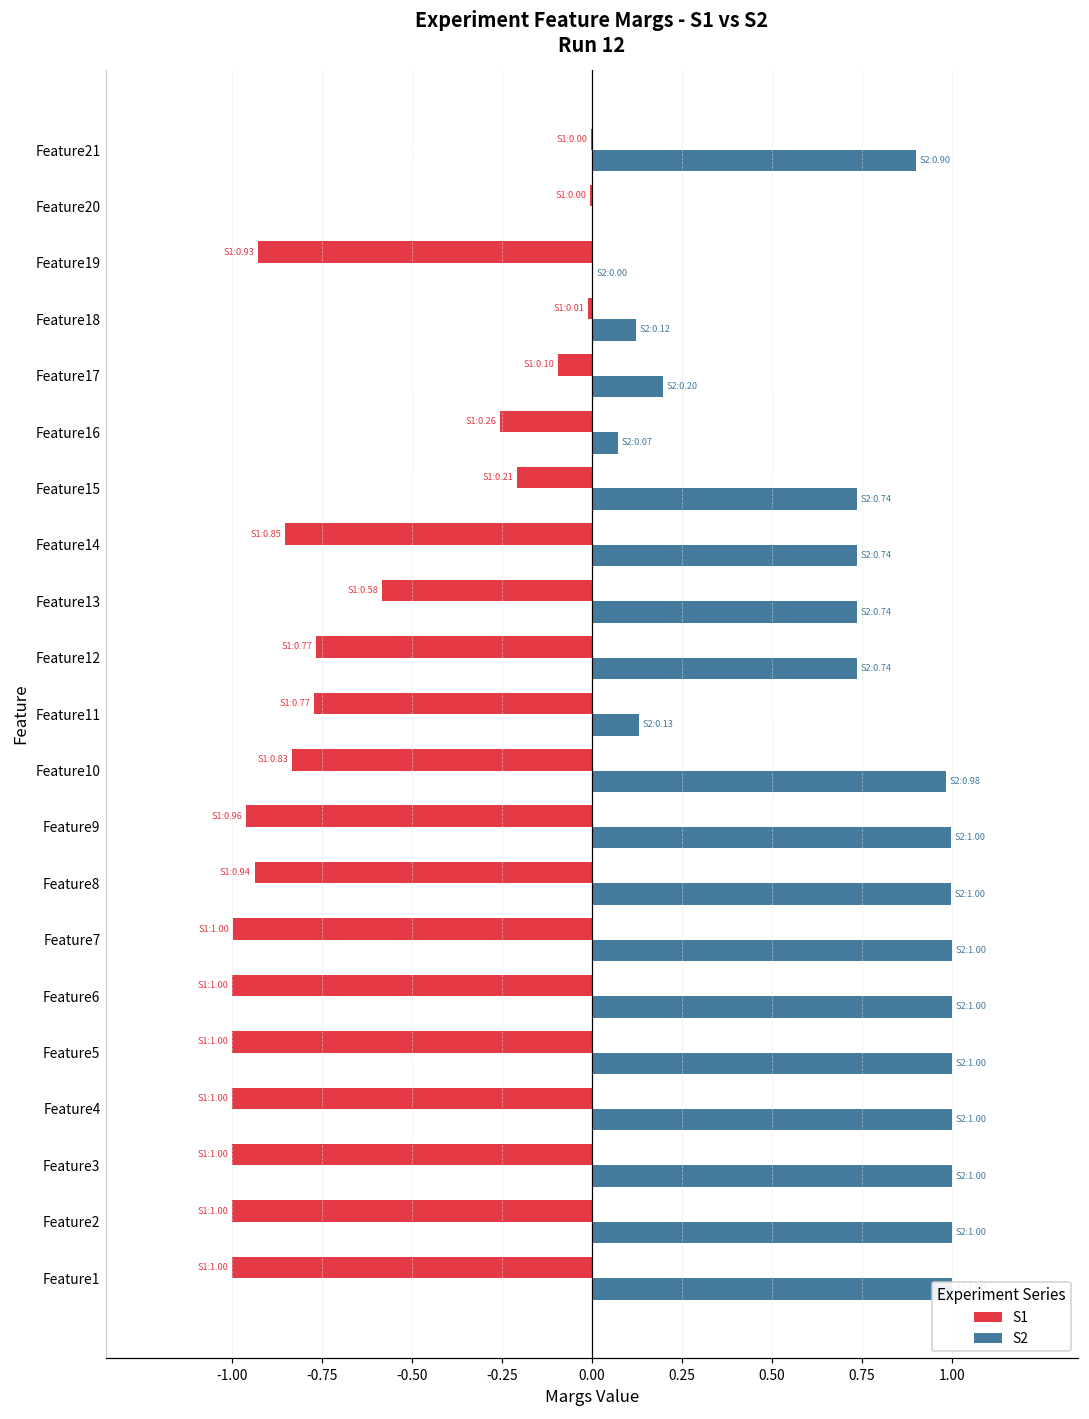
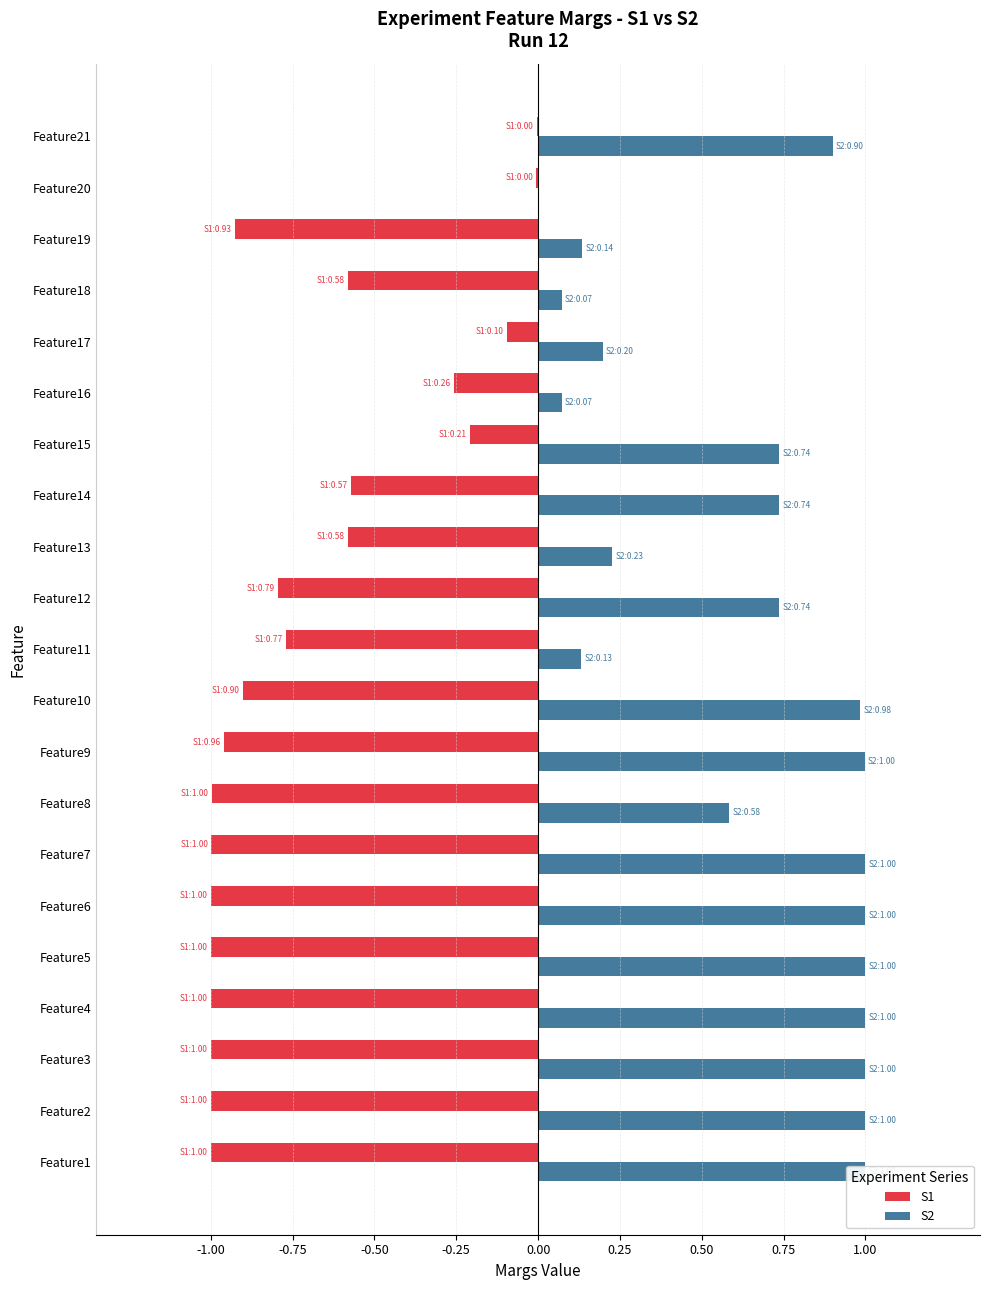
  {
    "S1": {
      "Feature21": 0.00,
      "Feature20": 0.00,
-     "Feature18": 0.01,
-     "Feature14": 0.85,
-     "Feature12": 0.77,
-     "Feature10": 0.83,
-     "Feature8": 0.94
+     "Feature18": 0.58,
+     "Feature14": 0.57,
+     "Feature12": 0.79,
+     "Feature10": 0.90,
+     "Feature8": 1.00
    },
    "S2": {
      "Feature21": 0.90,
-     "Feature19": 0.00,
-     "Feature18": 0.12,
+     "Feature19": 0.14,
+     "Feature18": 0.07,
      "Feature17": 0.20,
      "Feature16": 0.07,
      "Feature15": 0.74,
      "Feature14": 0.74,
-     "Feature13": 0.74,
+     "Feature13": 0.23,
      "Feature12": 0.74,
      "Feature11": 0.13,
      "Feature10": 0.98,
      "Feature9": 1.00,
-     "Feature8": 1.00,
+     "Feature8": 0.58,
      "Feature7": 1.00,
      "Feature6": 1.00,
      "Feature5": 1.00,
      "Feature4": 1.00,
      "Feature3": 1.00,
      "Feature2": 1.00
    }
  }
